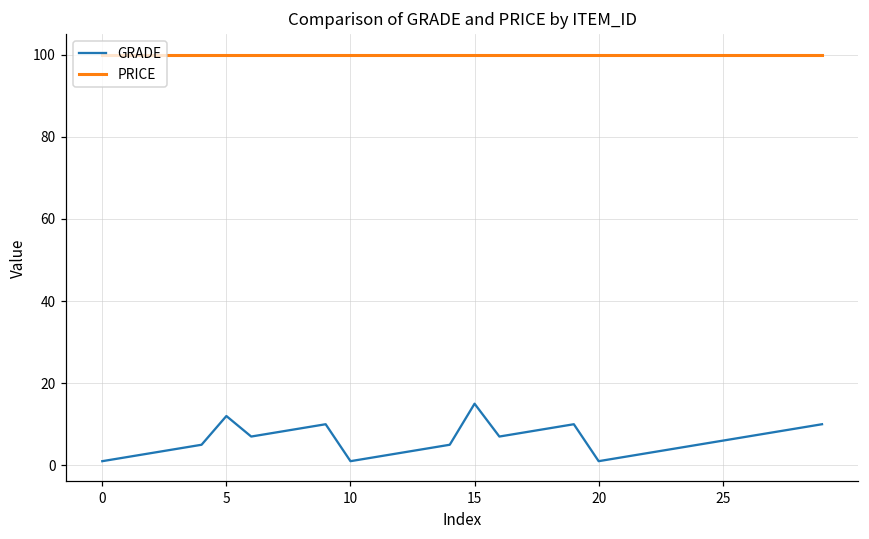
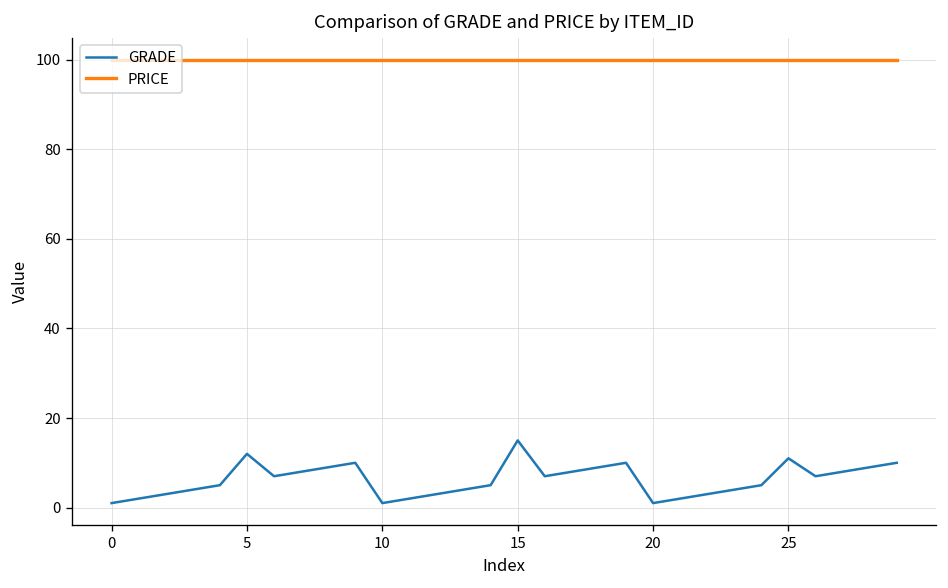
  {
    "GRADE": {
      "0": 1,
      "5": 12,
      "10": 1,
      "15": 15,
      "20": 1,
-     "25": 6
+     "25": 11
    },
    "PRICE": {
      "5": 100,
      "10": 100,
      "15": 100,
      "20": 100,
      "25": 100
    }
  }
